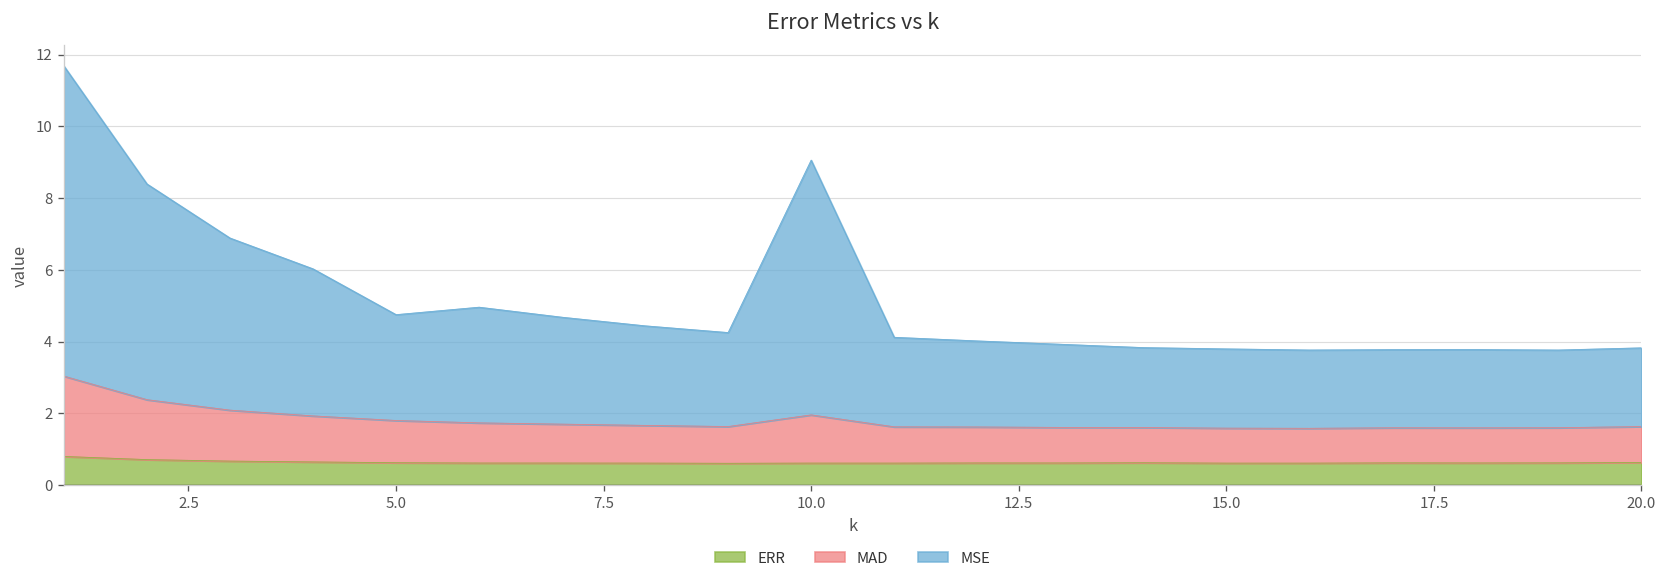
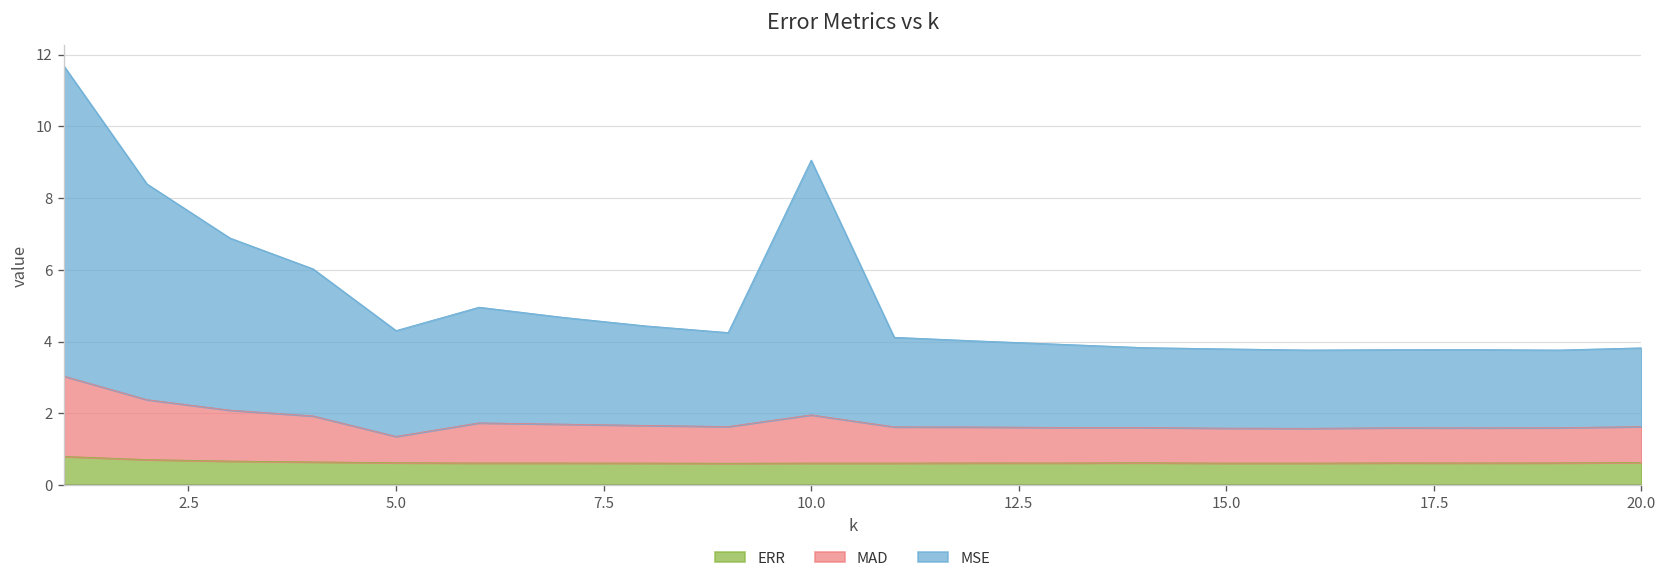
  {
    "ERR": {
      "5.0": 0.6,
      "10.0": 0.6,
      "15.0": 0.6,
      "20.0": 0.6
    },
    "MAD": {
-     "5.0": 1.2,
+     "5.0": 0.7,
      "10.0": 1.3,
      "15.0": 1.0,
      "20.0": 1.0
    },
    "MSE": {
      "5.0": 3.0,
      "10.0": 7.1,
      "15.0": 2.2,
      "20.0": 2.2
    }
  }
